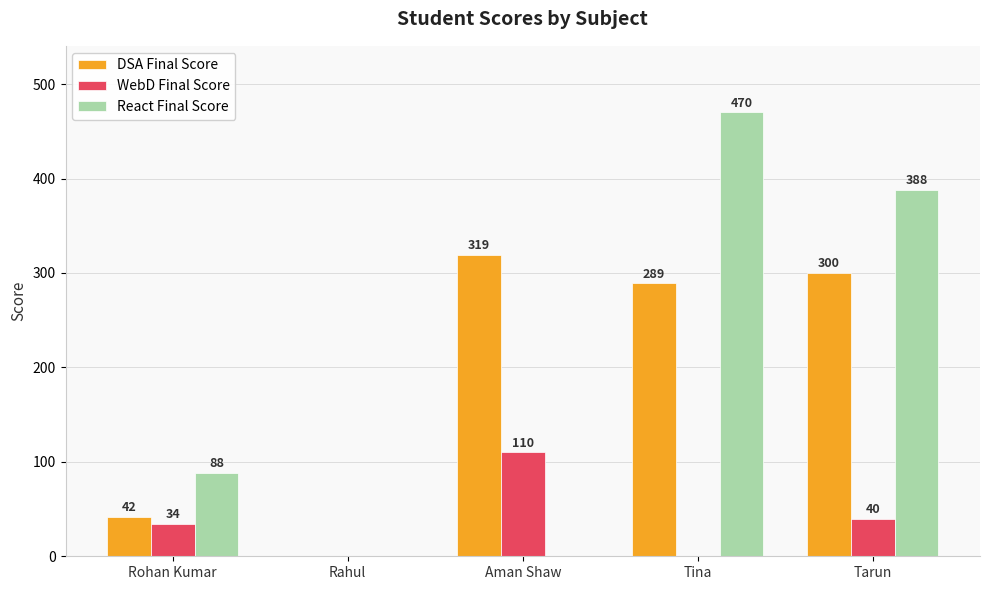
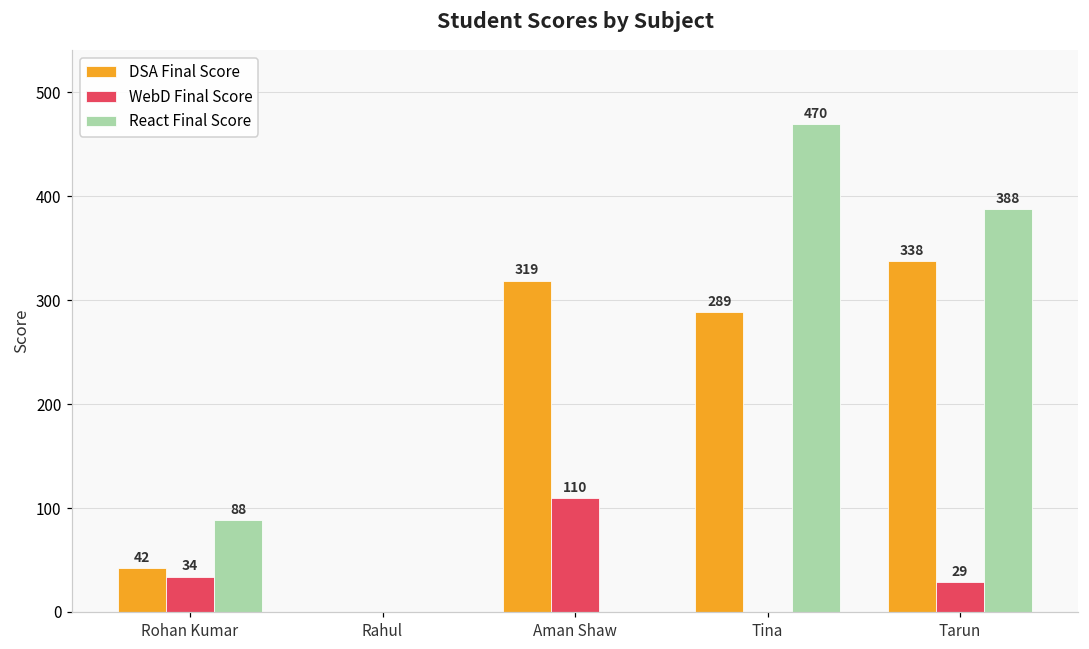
  {
    "DSA Final Score": {
      "Rohan Kumar": 42,
      "Aman Shaw": 319,
      "Tina": 289,
-     "Tarun": 300
+     "Tarun": 338
    },
    "WebD Final Score": {
      "Rohan Kumar": 34,
      "Aman Shaw": 110,
-     "Tarun": 40
+     "Tarun": 29
    },
    "React Final Score": {
      "Rohan Kumar": 88,
      "Tina": 470,
      "Tarun": 388
    }
  }
